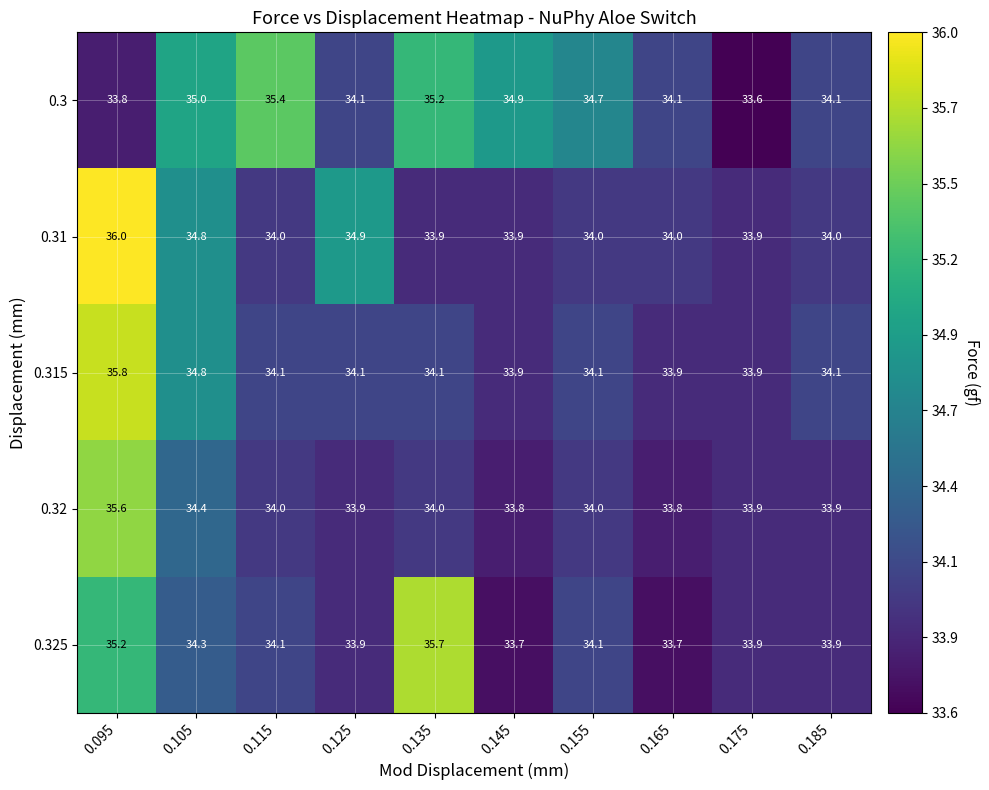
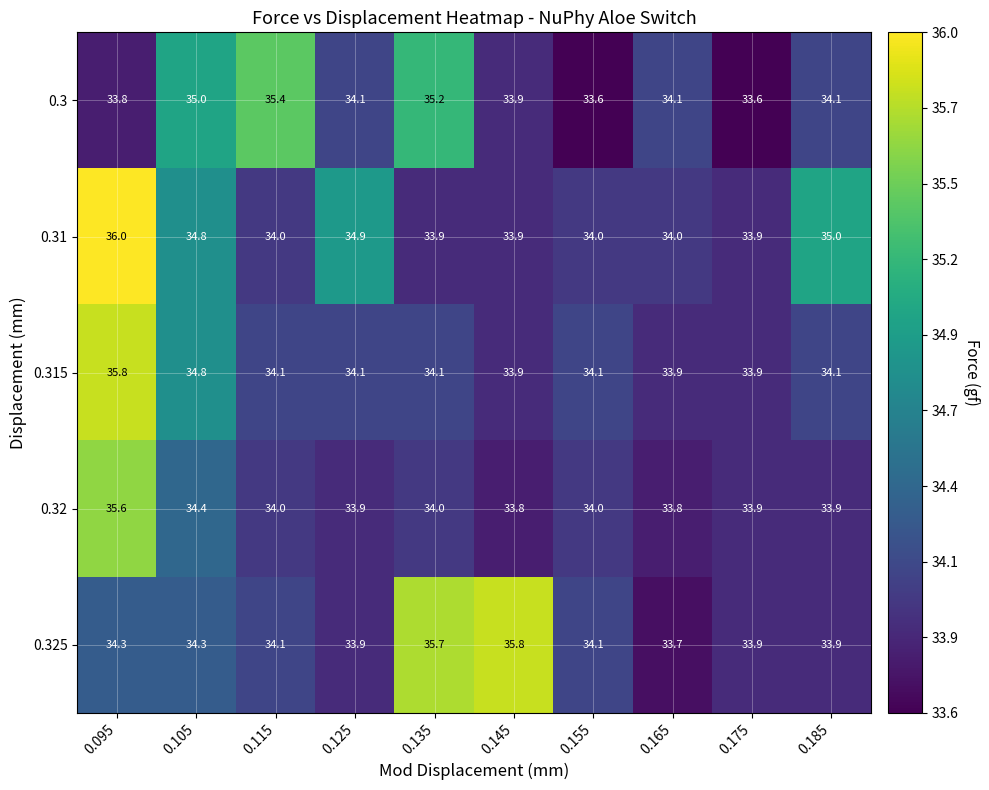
  {
    "0.3": {
      "0.095": 33.8,
      "0.105": 35.0,
      "0.115": 35.4,
      "0.125": 34.1,
      "0.135": 35.2,
-     "0.145": 34.9,
-     "0.155": 34.7,
+     "0.145": 33.9,
+     "0.155": 33.6,
      "0.165": 34.1,
      "0.175": 33.6,
      "0.185": 34.1
    },
    "0.31": {
      "0.095": 36.0,
      "0.105": 34.8,
      "0.115": 34.0,
      "0.125": 34.9,
      "0.135": 33.9,
      "0.145": 33.9,
      "0.155": 34.0,
      "0.165": 34.0,
      "0.175": 33.9,
-     "0.185": 34.0
+     "0.185": 35.0
    },
    "0.315": {
      "0.095": 35.8,
      "0.105": 34.8,
      "0.115": 34.1,
      "0.125": 34.1,
      "0.135": 34.1,
      "0.145": 33.9,
      "0.155": 34.1,
      "0.165": 33.9,
      "0.175": 33.9,
      "0.185": 34.1
    },
    "0.32": {
      "0.095": 35.6,
      "0.105": 34.4,
      "0.115": 34.0,
      "0.125": 33.9,
      "0.135": 34.0,
      "0.145": 33.8,
      "0.155": 34.0,
      "0.165": 33.8,
      "0.175": 33.9,
      "0.185": 33.9
    },
    "0.325": {
-     "0.095": 35.2,
+     "0.095": 34.3,
      "0.105": 34.3,
      "0.115": 34.1,
      "0.125": 33.9,
      "0.135": 35.7,
-     "0.145": 33.7,
+     "0.145": 35.8,
      "0.155": 34.1,
      "0.165": 33.7,
      "0.175": 33.9,
      "0.185": 33.9
    }
  }
